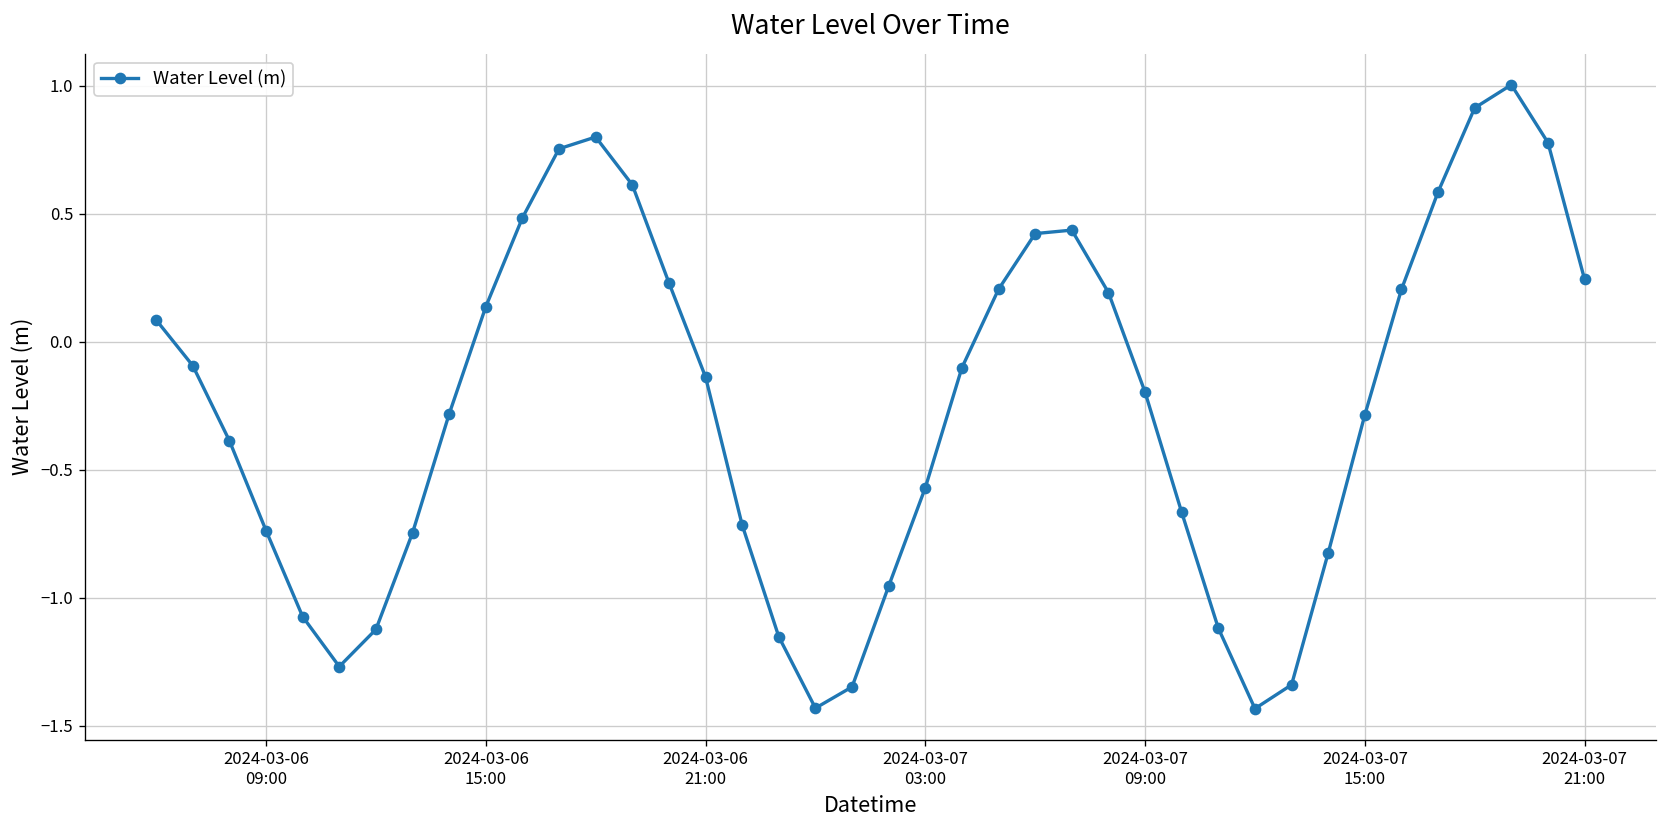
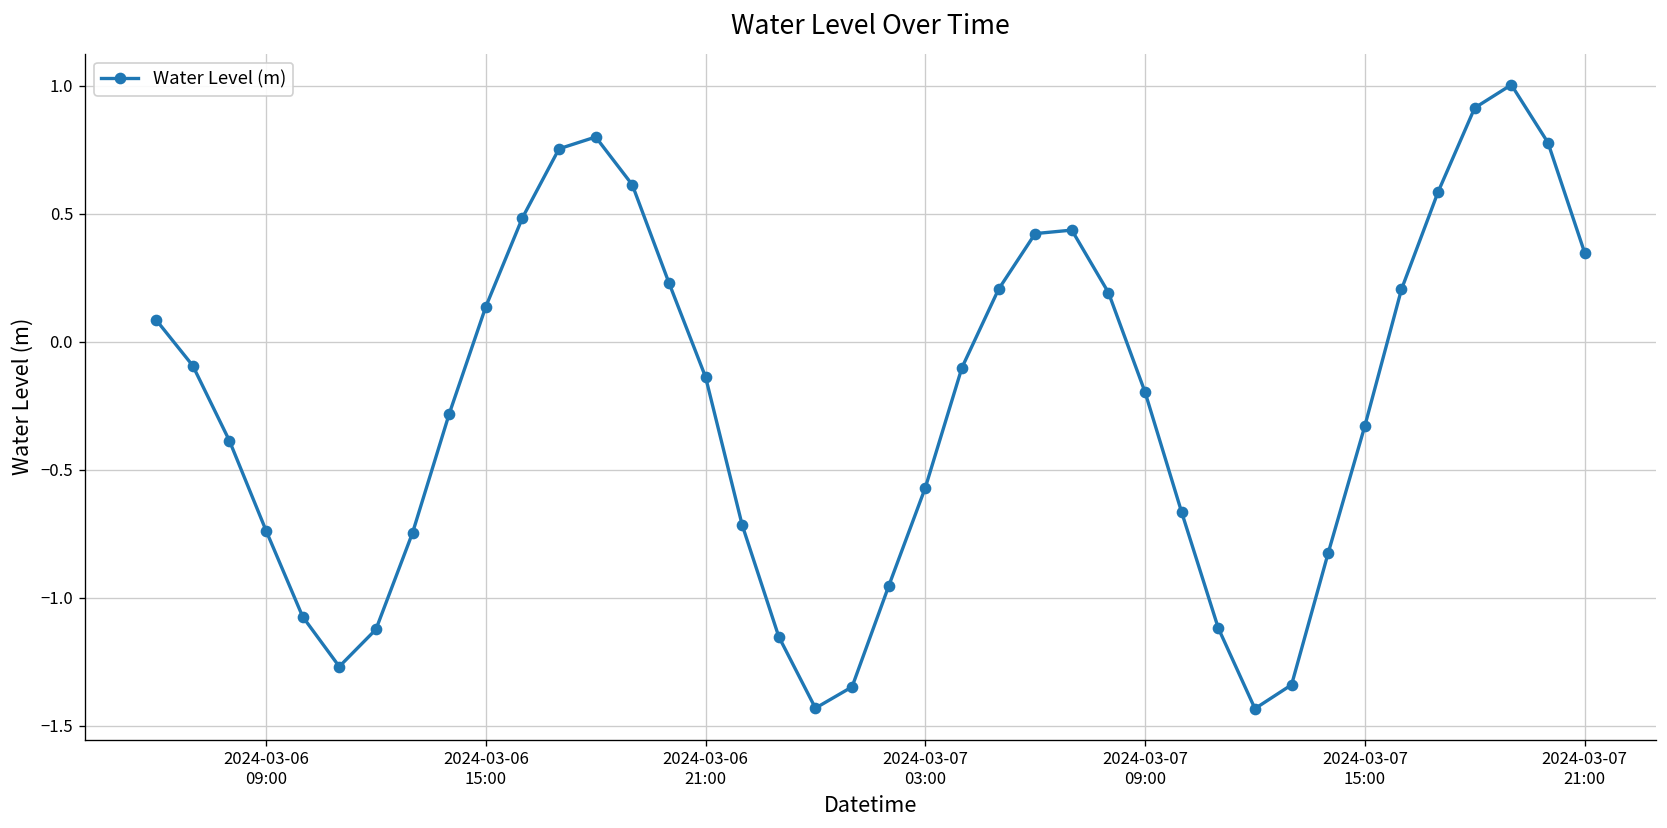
  {
    "2024-03-06 09:00": -0.74,
    "2024-03-06 15:00": 0.14,
    "2024-03-06 21:00": -0.14,
    "2024-03-07 03:00": -0.57,
    "2024-03-07 09:00": -0.20,
-   "2024-03-07 15:00": -0.29,
-   "2024-03-07 21:00": 0.24
+   "2024-03-07 15:00": -0.33,
+   "2024-03-07 21:00": 0.35
  }
